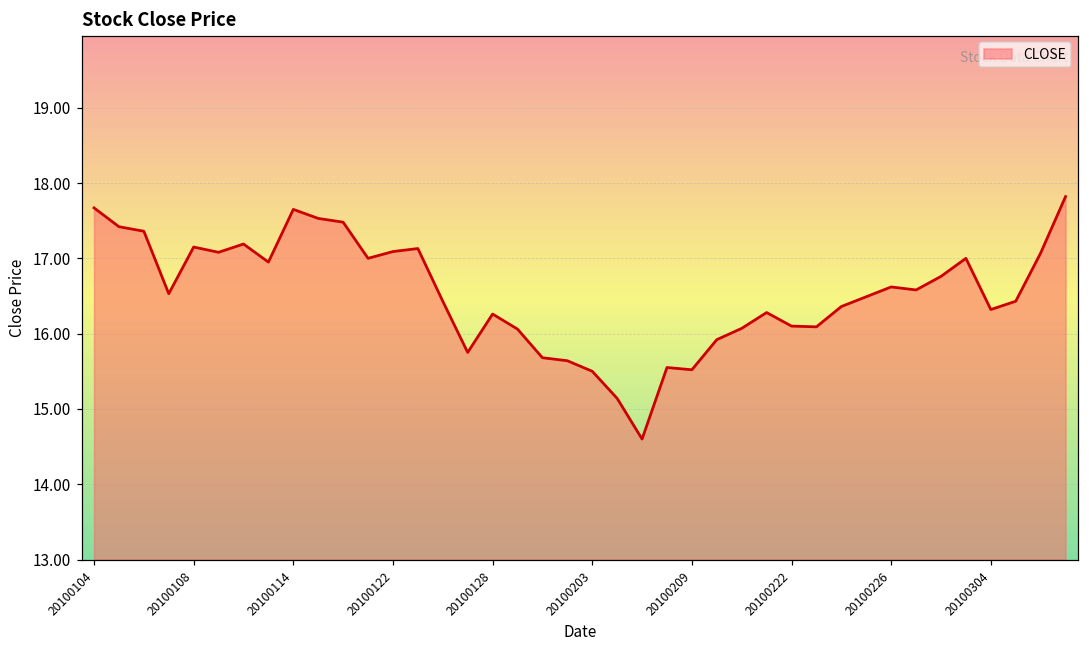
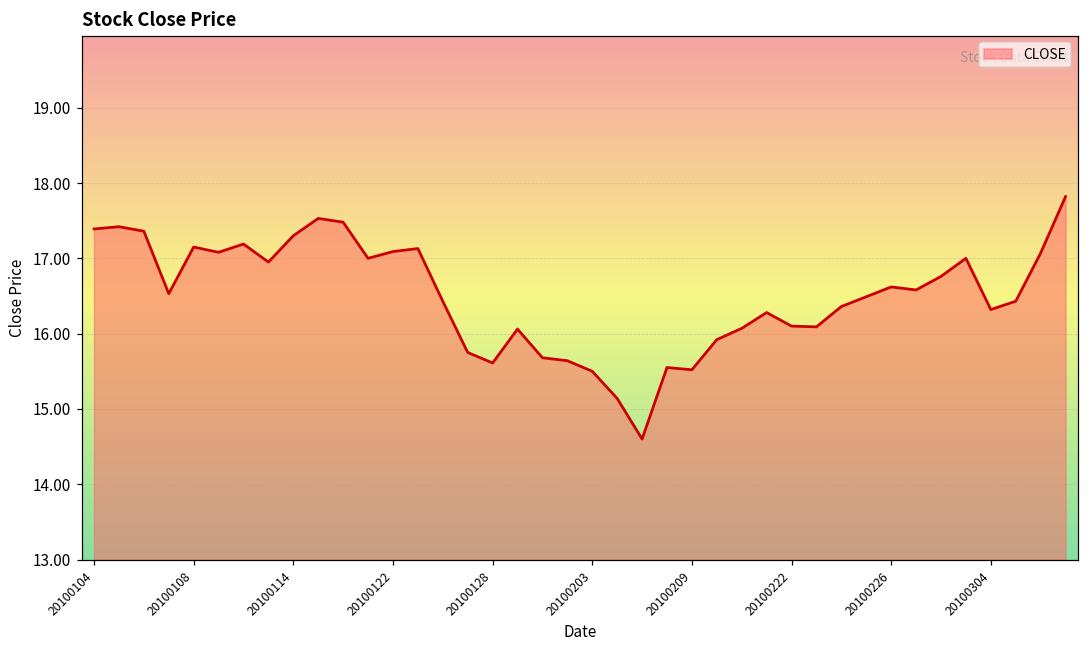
  {
-   "20100104": 17.7,
+   "20100104": 17.4,
    "20100108": 17.2,
-   "20100114": 17.7,
+   "20100114": 17.3,
    "20100122": 17.1,
-   "20100128": 16.3,
+   "20100128": 15.6,
    "20100203": 15.5,
    "20100209": 15.5,
    "20100222": 16.1,
    "20100226": 16.6,
    "20100304": 16.3
  }
